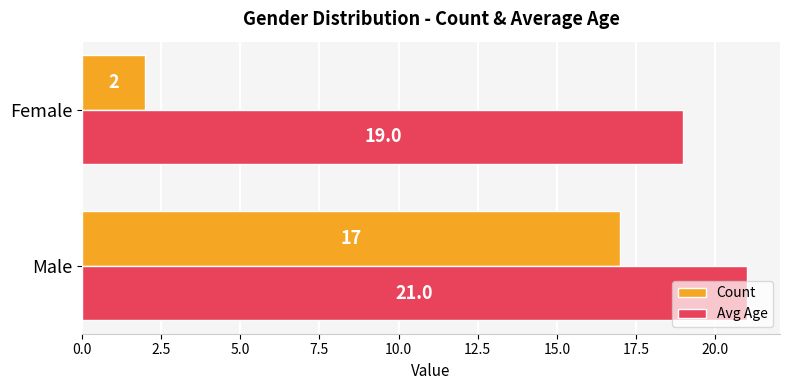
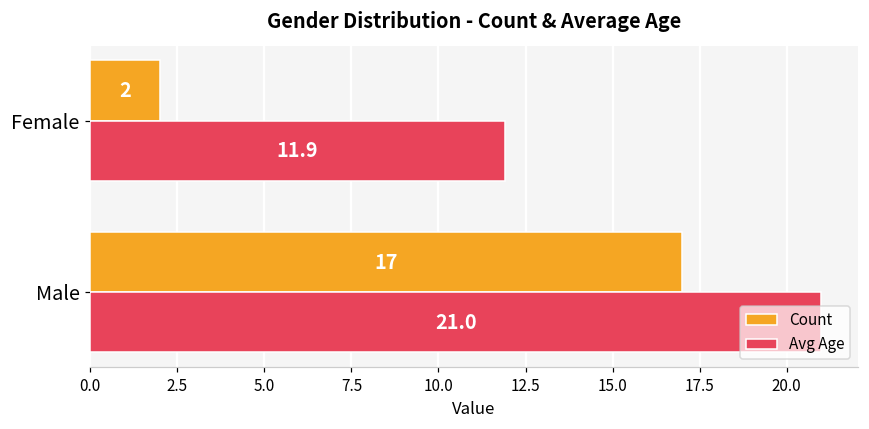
  {
    "Count": {
      "Female": 2,
      "Male": 17
    },
    "Avg Age": {
-     "Female": 19.0
+     "Female": 11.9
    }
  }
